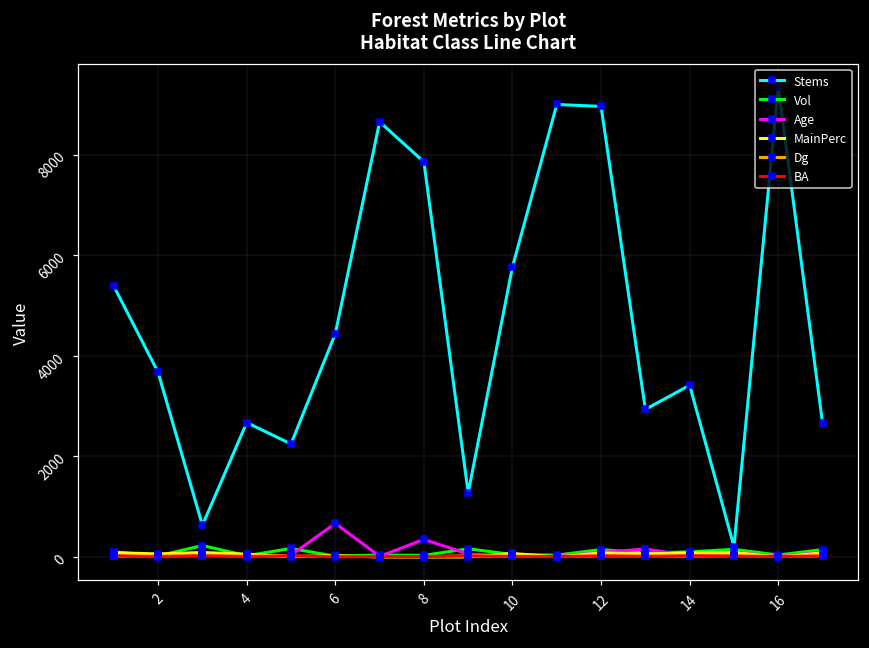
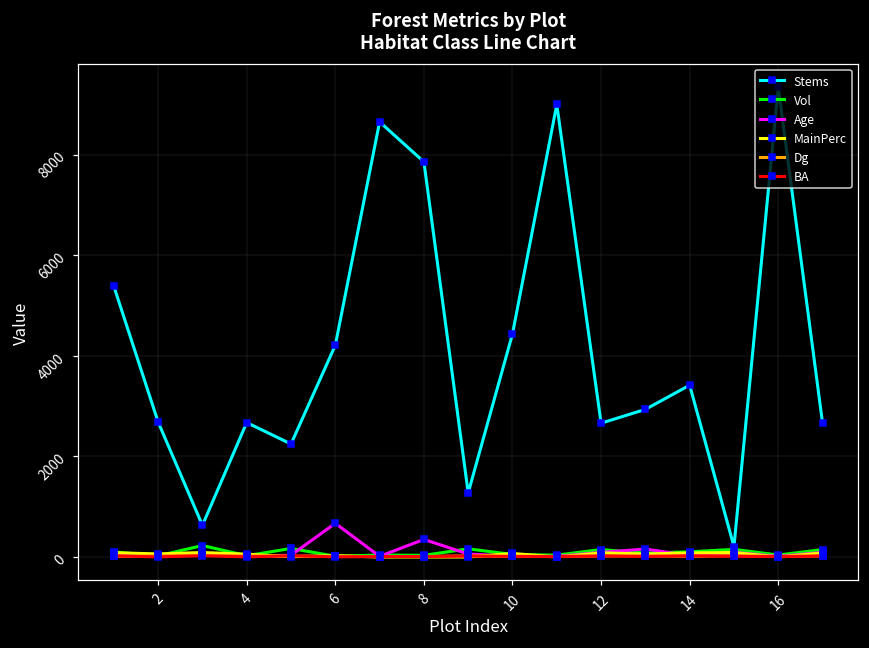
  {
    "Stems": {
-     "2": 3700,
+     "2": 2700,
      "4": 2700,
-     "6": 4400,
+     "6": 4200,
      "8": 7900,
-     "10": 5800,
-     "12": 9000,
+     "10": 4400,
+     "12": 2700,
      "14": 3400
    },
    "Vol": {
      "12": 100
    },
    "Age": {
      "6": 700,
      "8": 300
    }
  }
